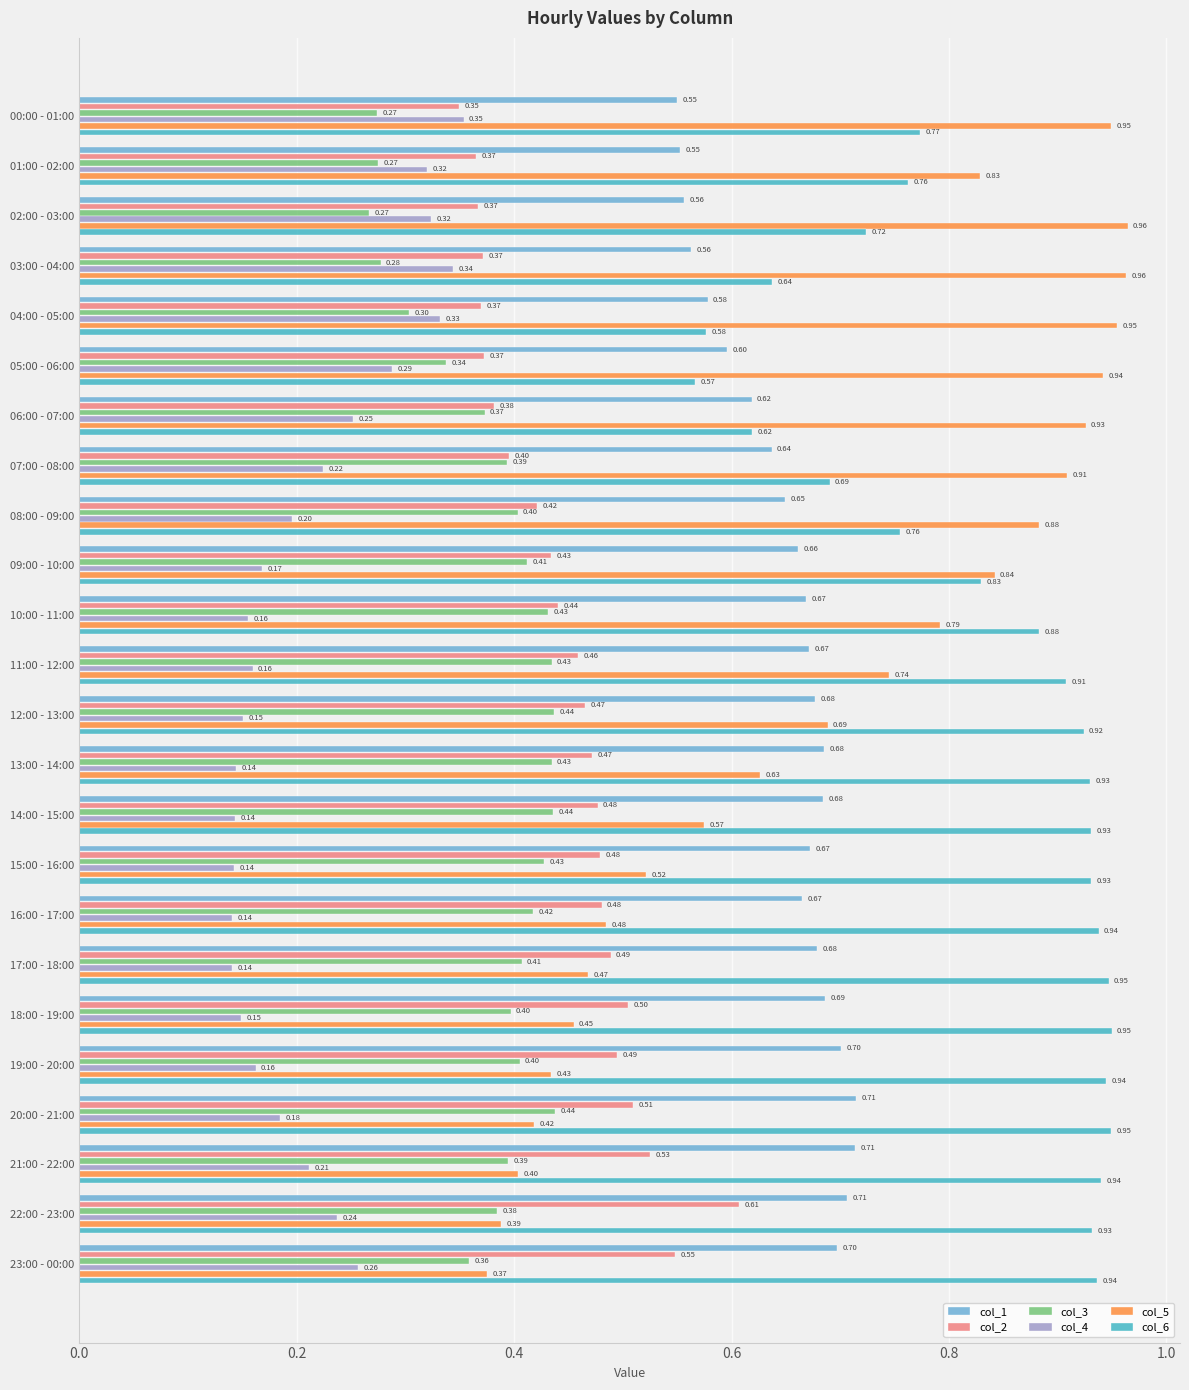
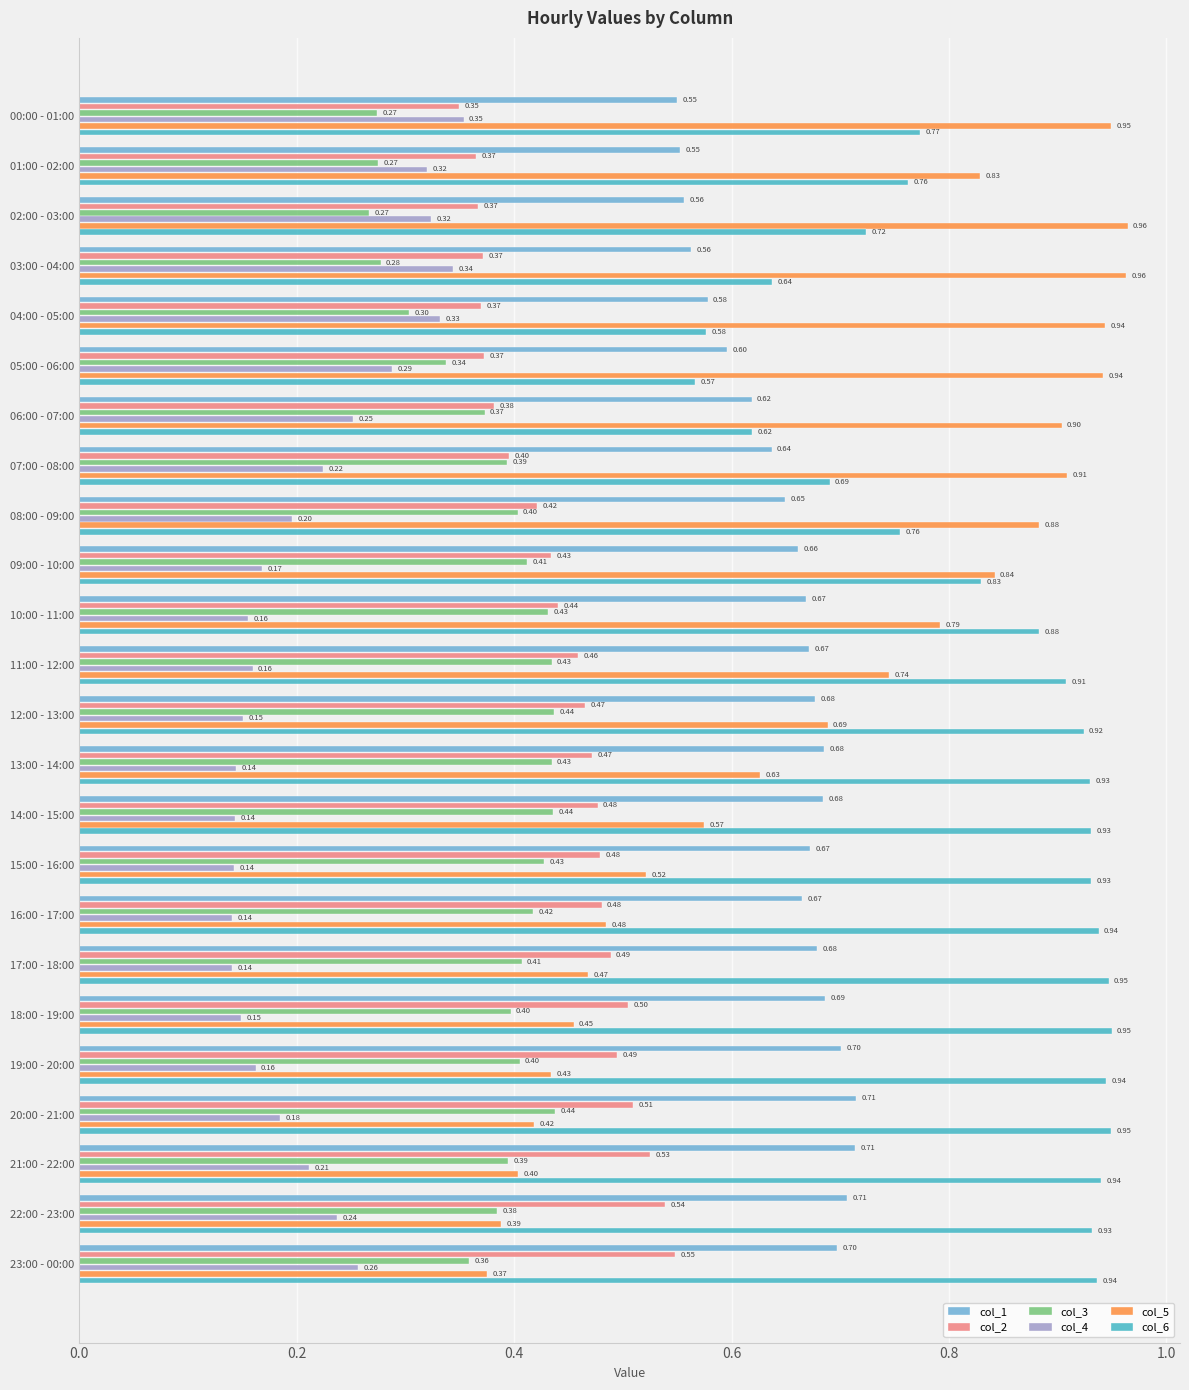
  {
    "col_2": {
      "00:00 - 01:00": 0.35,
      "01:00 - 02:00": 0.37,
      "02:00 - 03:00": 0.37,
      "03:00 - 04:00": 0.37,
      "04:00 - 05:00": 0.37,
      "05:00 - 06:00": 0.37,
      "06:00 - 07:00": 0.38,
      "08:00 - 09:00": 0.42,
      "09:00 - 10:00": 0.43,
      "10:00 - 11:00": 0.44,
      "11:00 - 12:00": 0.46,
      "12:00 - 13:00": 0.47,
      "13:00 - 14:00": 0.47,
      "14:00 - 15:00": 0.48,
      "15:00 - 16:00": 0.48,
      "16:00 - 17:00": 0.48,
      "17:00 - 18:00": 0.49,
      "18:00 - 19:00": 0.50,
      "19:00 - 20:00": 0.49,
      "20:00 - 21:00": 0.51,
      "21:00 - 22:00": 0.53,
-     "22:00 - 23:00": 0.61,
+     "22:00 - 23:00": 0.54,
      "23:00 - 00:00": 0.55
    },
    "col_3": {
      "00:00 - 01:00": 0.27,
      "01:00 - 02:00": 0.27,
      "02:00 - 03:00": 0.27,
      "03:00 - 04:00": 0.28,
      "04:00 - 05:00": 0.30,
      "05:00 - 06:00": 0.34,
      "06:00 - 07:00": 0.37,
      "08:00 - 09:00": 0.40,
      "09:00 - 10:00": 0.41,
      "10:00 - 11:00": 0.43,
      "11:00 - 12:00": 0.43,
      "12:00 - 13:00": 0.44,
      "13:00 - 14:00": 0.43,
      "14:00 - 15:00": 0.44,
      "15:00 - 16:00": 0.43,
      "16:00 - 17:00": 0.42,
      "17:00 - 18:00": 0.41,
      "18:00 - 19:00": 0.40,
      "19:00 - 20:00": 0.40,
      "20:00 - 21:00": 0.44,
      "21:00 - 22:00": 0.39,
      "22:00 - 23:00": 0.38,
      "23:00 - 00:00": 0.36
    },
    "col_5": {
      "00:00 - 01:00": 0.95,
      "01:00 - 02:00": 0.83,
      "02:00 - 03:00": 0.96,
      "03:00 - 04:00": 0.96,
-     "04:00 - 05:00": 0.95,
+     "04:00 - 05:00": 0.94,
      "05:00 - 06:00": 0.94,
-     "06:00 - 07:00": 0.93,
+     "06:00 - 07:00": 0.90,
      "07:00 - 08:00": 0.91,
      "08:00 - 09:00": 0.88,
      "09:00 - 10:00": 0.84,
      "10:00 - 11:00": 0.79,
      "11:00 - 12:00": 0.74,
      "12:00 - 13:00": 0.69,
      "13:00 - 14:00": 0.63,
      "14:00 - 15:00": 0.57,
      "15:00 - 16:00": 0.52,
      "16:00 - 17:00": 0.48,
      "17:00 - 18:00": 0.47,
      "18:00 - 19:00": 0.45,
      "19:00 - 20:00": 0.43,
      "20:00 - 21:00": 0.42,
      "21:00 - 22:00": 0.40,
      "22:00 - 23:00": 0.39,
      "23:00 - 00:00": 0.37
    }
  }
